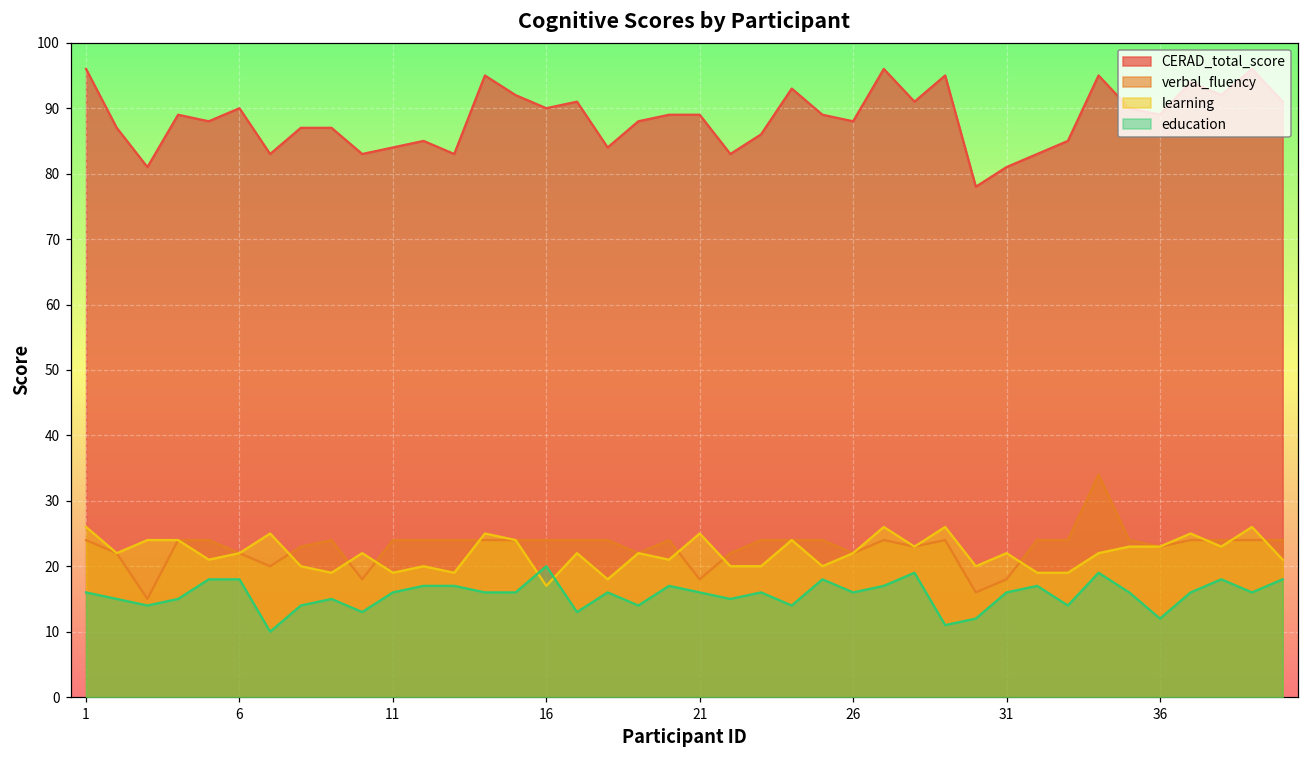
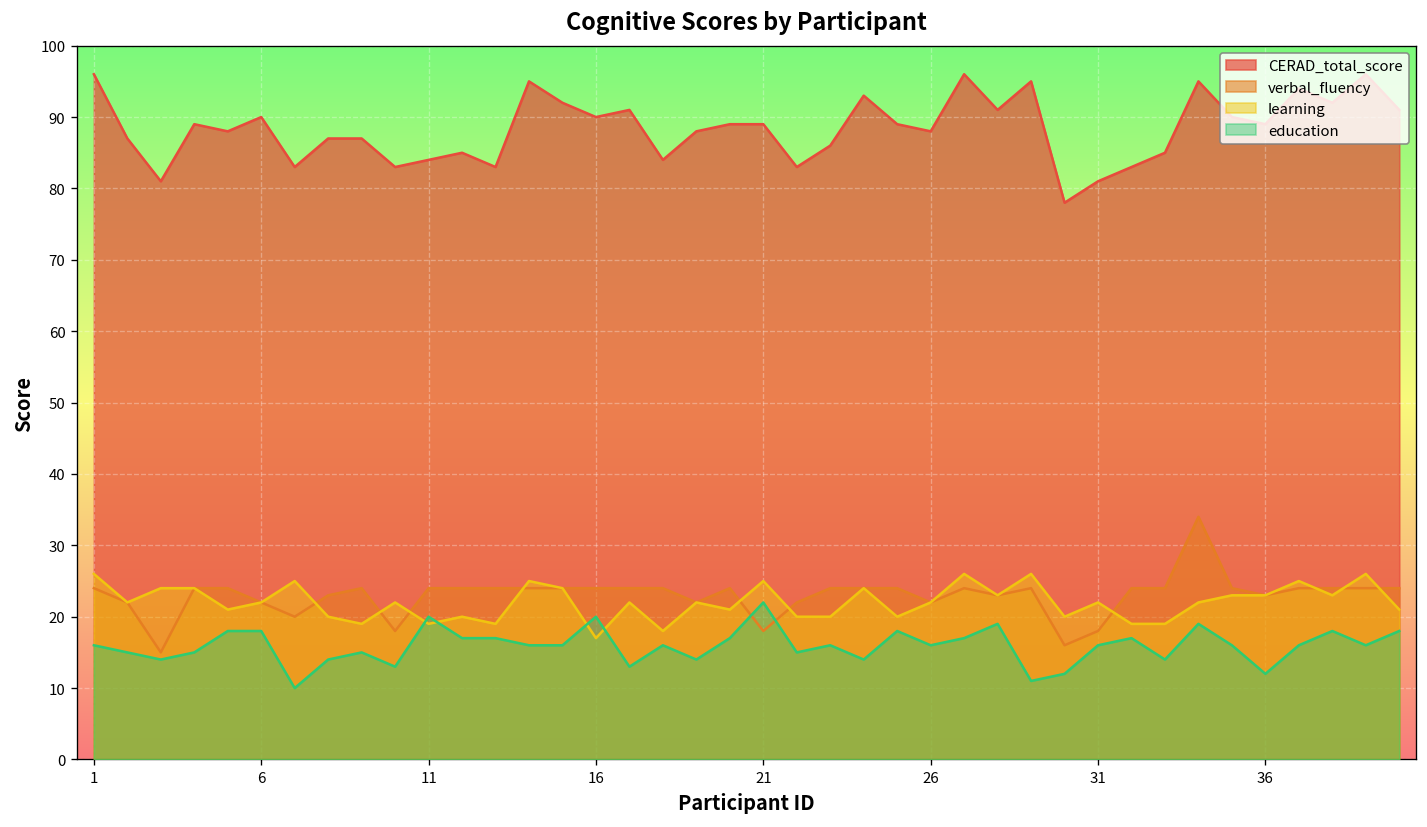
  {
    "learning": {
      "1": 26,
      "11": 19,
      "16": 17,
      "21": 25,
      "31": 22
    },
    "education": {
      "1": 16,
      "6": 18,
-     "11": 16,
+     "11": 20,
      "16": 20,
-     "21": 16,
+     "21": 22,
      "26": 16,
      "31": 16,
      "36": 12
    }
  }
